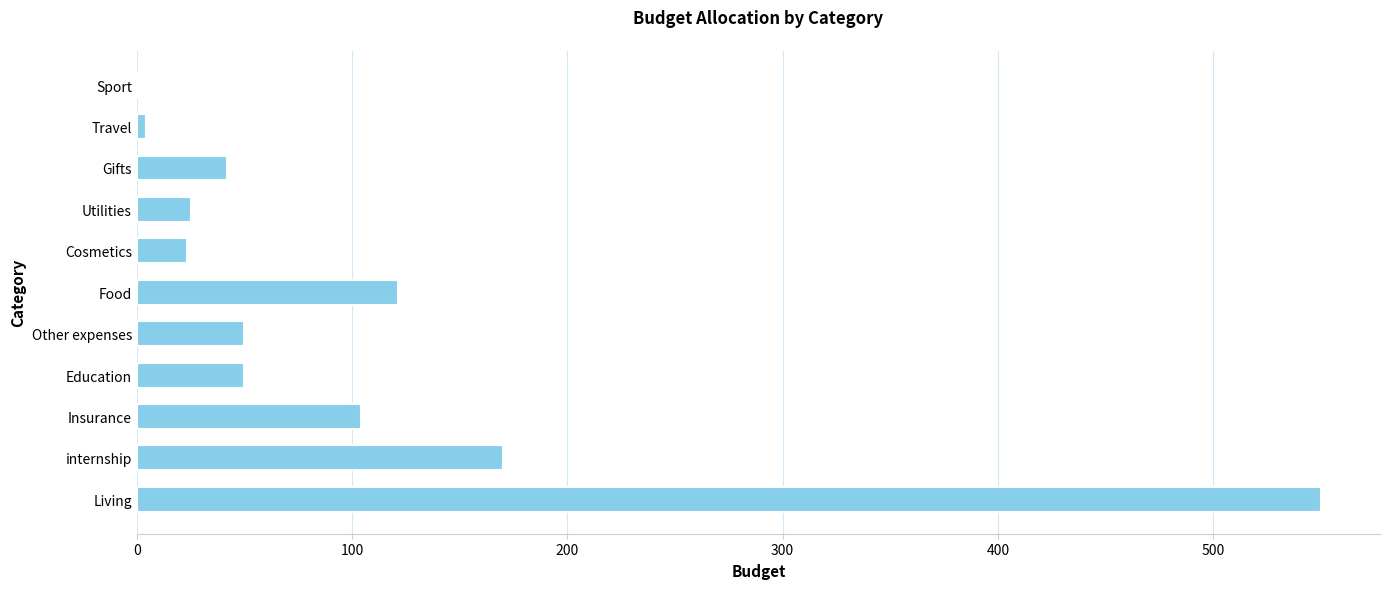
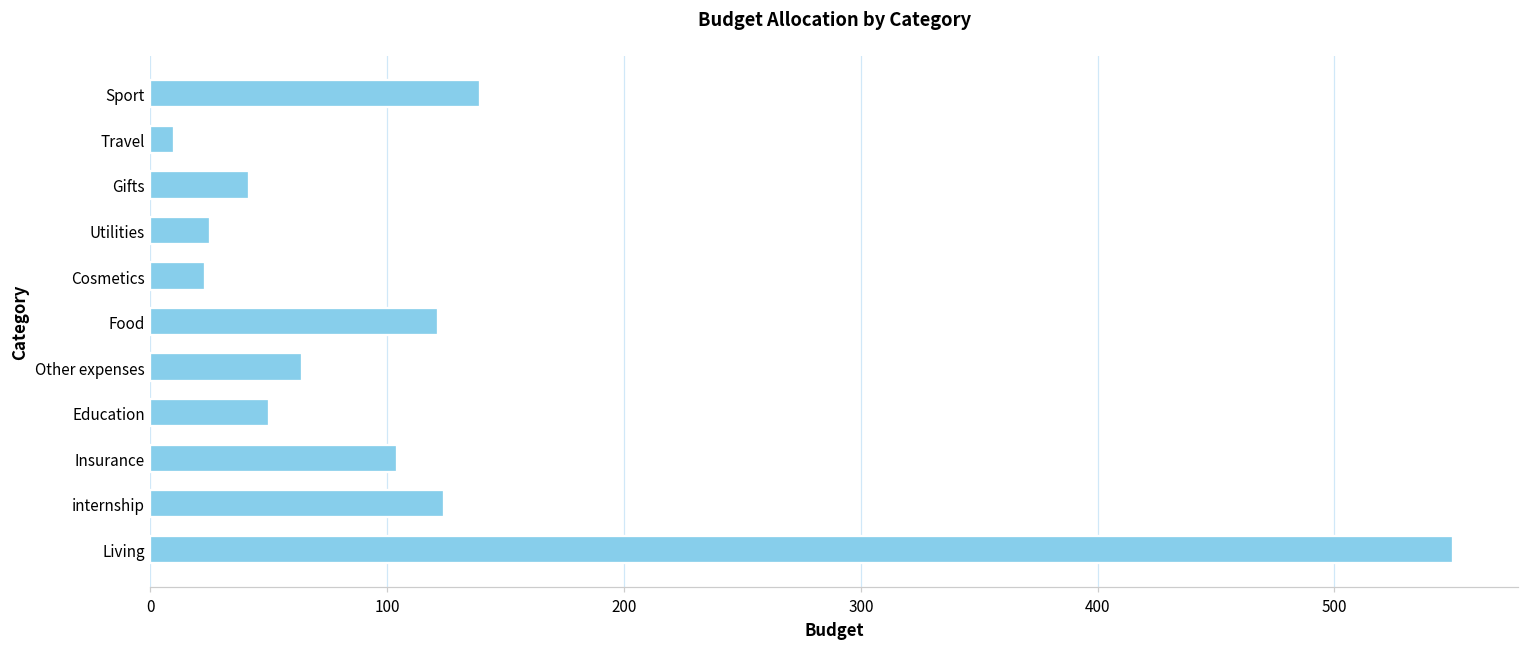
  {
-   "Sport": 1,
-   "Travel": 4,
+   "Sport": 139,
+   "Travel": 10,
    "Gifts": 42,
    "Utilities": 25,
    "Cosmetics": 23,
    "Food": 121,
-   "Other expenses": 50,
+   "Other expenses": 64,
    "Education": 50,
    "Insurance": 104,
-   "internship": 170,
+   "internship": 124,
    "Living": 550
  }
